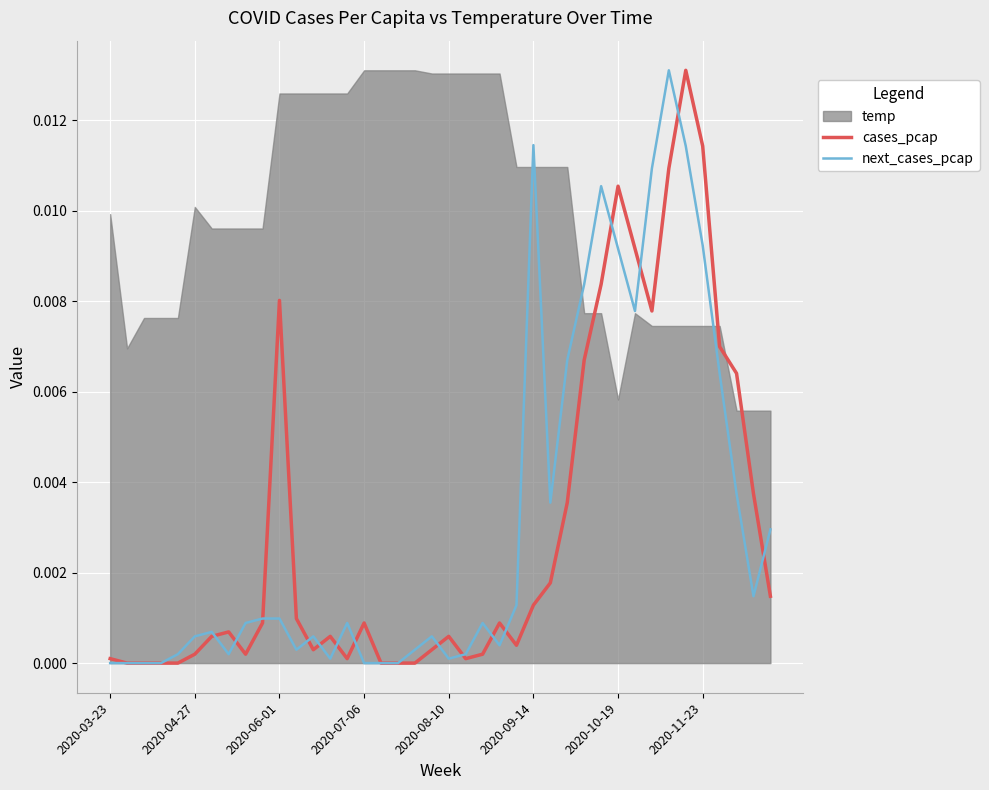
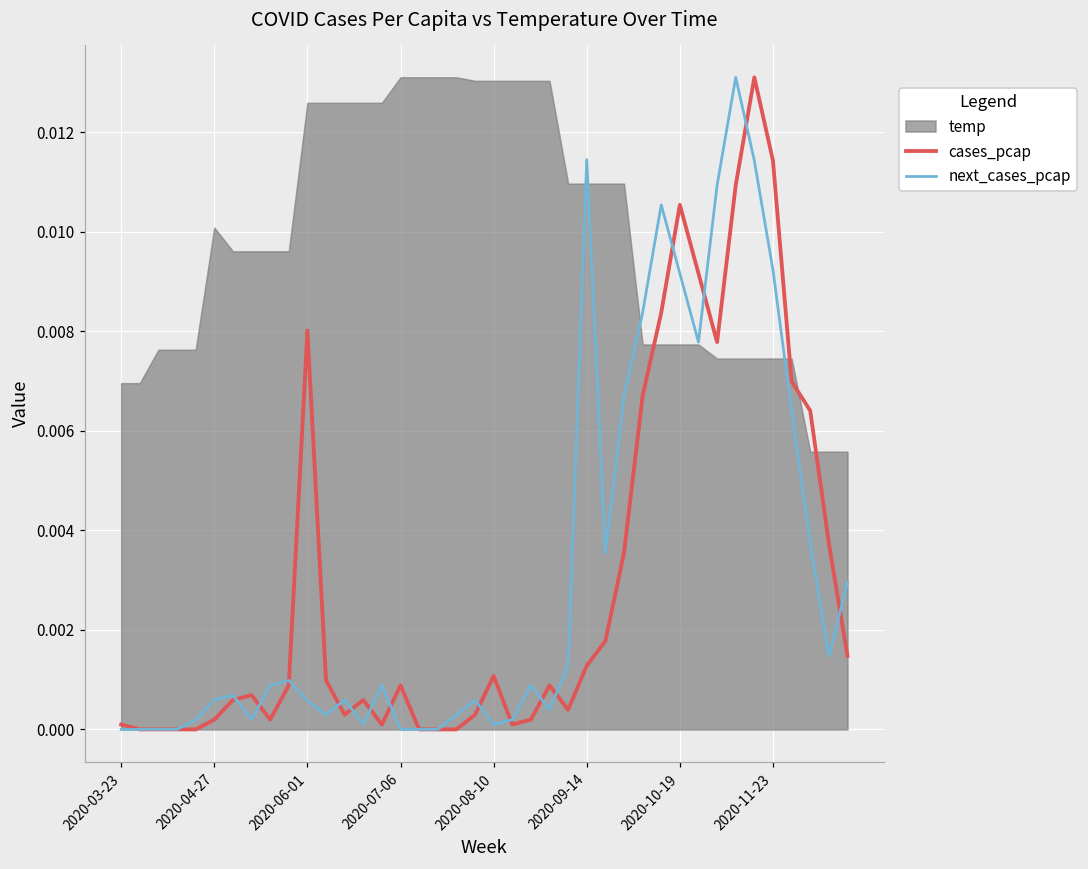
  {
    "temp": {
-     "2020-03-23": 0.0099,
+     "2020-03-23": 0.0070,
      "2020-04-27": 0.0101,
      "2020-06-01": 0.0126,
      "2020-07-06": 0.0131,
      "2020-08-10": 0.0130,
      "2020-09-14": 0.0110,
-     "2020-10-19": 0.0058,
+     "2020-10-19": 0.0077,
      "2020-11-23": 0.0075
    },
    "cases_pcap": {
      "2020-03-23": 0.0001,
      "2020-04-27": 0.0002,
      "2020-06-01": 0.0080,
      "2020-07-06": 0.0009,
-     "2020-08-10": 0.0006,
+     "2020-08-10": 0.0011,
      "2020-09-14": 0.0013,
      "2020-10-19": 0.0105,
      "2020-11-23": 0.0114
    },
    "next_cases_pcap": {
      "2020-03-23": 0.0000,
      "2020-04-27": 0.0006,
-     "2020-06-01": 0.0010,
+     "2020-06-01": 0.0006,
      "2020-07-06": 0.0000,
      "2020-08-10": 0.0001,
      "2020-09-14": 0.0115,
      "2020-10-19": 0.0092,
      "2020-11-23": 0.0092
    }
  }
